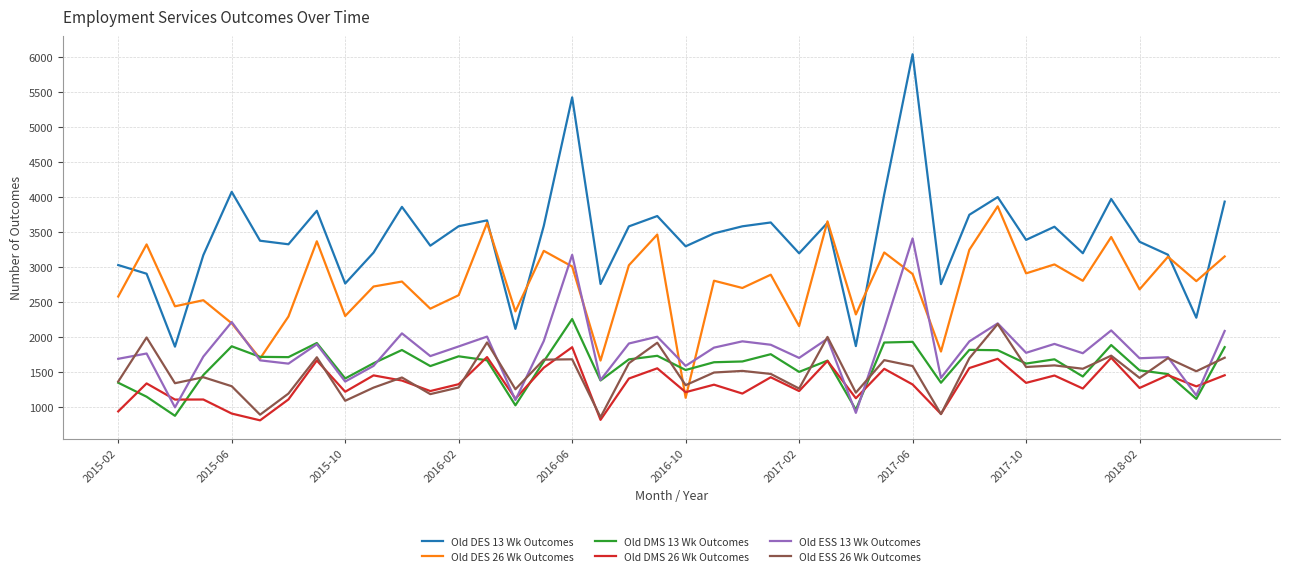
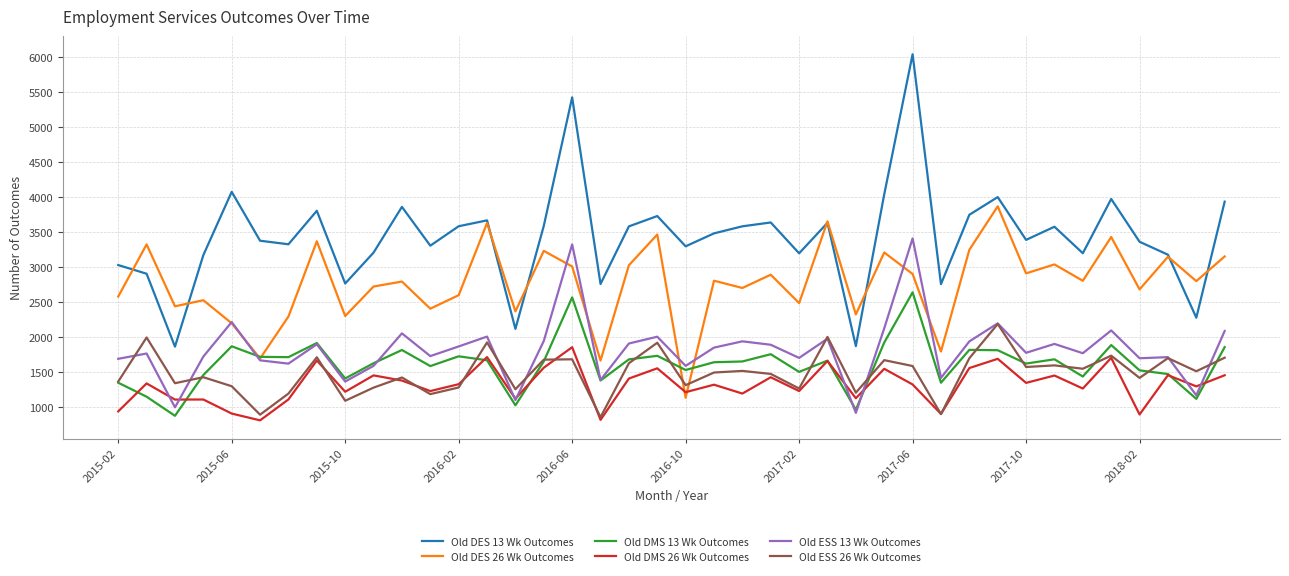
  {
    "Old DES 13 Wk Outcomes": {
      "2015-02": 3000,
      "2015-06": 4100,
      "2015-10": 2800,
      "2016-02": 3600,
      "2016-06": 5400,
      "2016-10": 3300,
      "2017-02": 3200,
      "2017-06": 6000,
      "2017-10": 3400,
      "2018-02": 3400
    },
    "Old DES 26 Wk Outcomes": {
      "2015-02": 2600,
      "2015-10": 2300,
      "2016-02": 2600,
      "2016-06": 3000,
      "2016-10": 1100,
-     "2017-02": 2200,
+     "2017-02": 2500,
      "2017-06": 2900,
      "2017-10": 2900,
      "2018-02": 2700
    },
    "Old DMS 13 Wk Outcomes": {
      "2015-06": 1900,
      "2015-10": 1400,
      "2016-02": 1700,
-     "2016-06": 2300,
+     "2016-06": 2600,
      "2016-10": 1500,
      "2017-02": 1500,
-     "2017-06": 1900,
+     "2017-06": 2600,
      "2017-10": 1600,
      "2018-02": 1500
    },
    "Old DMS 26 Wk Outcomes": {
      "2015-02": 900,
      "2015-06": 900,
      "2015-10": 1200,
      "2016-02": 1300,
      "2016-06": 1800,
      "2016-10": 1200,
      "2017-06": 1300,
      "2017-10": 1300,
-     "2018-02": 1300
+     "2018-02": 900
    },
    "Old ESS 13 Wk Outcomes": {
      "2015-02": 1700,
      "2015-10": 1400,
      "2016-02": 1900,
-     "2016-06": 3200,
+     "2016-06": 3300,
      "2016-10": 1600,
      "2017-02": 1700,
      "2017-06": 3400,
      "2017-10": 1800,
      "2018-02": 1700
    },
    "Old ESS 26 Wk Outcomes": {
      "2015-06": 1300,
      "2015-10": 1100,
      "2016-02": 1300,
      "2016-06": 1700,
      "2016-10": 1300,
      "2017-06": 1600,
      "2017-10": 1600,
      "2018-02": 1400
    }
  }
